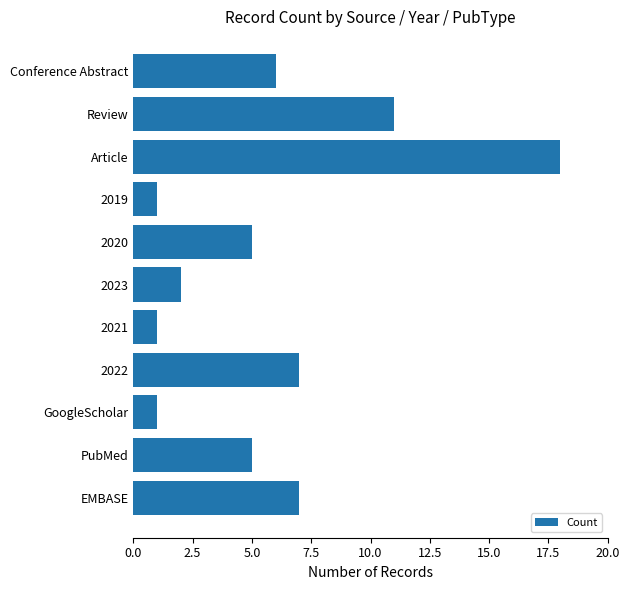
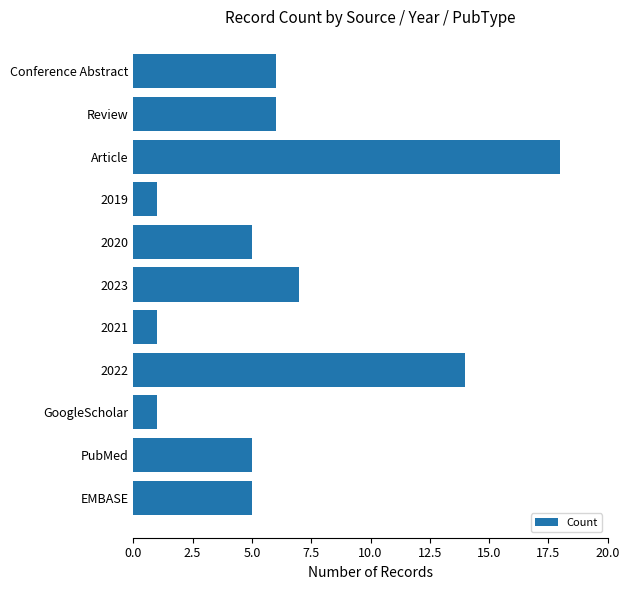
  {
    "Conference Abstract": 6,
-   "Review": 11,
+   "Review": 6,
    "Article": 18,
    "2019": 1,
    "2020": 5,
-   "2023": 2,
+   "2023": 7,
    "2021": 1,
-   "2022": 7,
+   "2022": 14,
    "GoogleScholar": 1,
    "PubMed": 5,
-   "EMBASE": 7
+   "EMBASE": 5
  }
